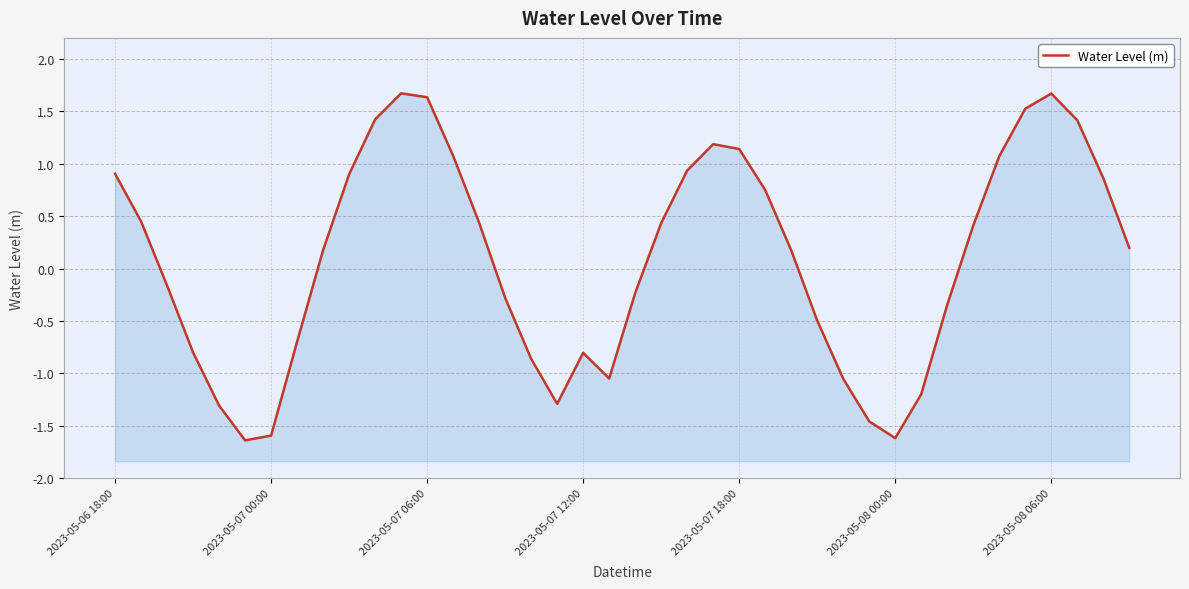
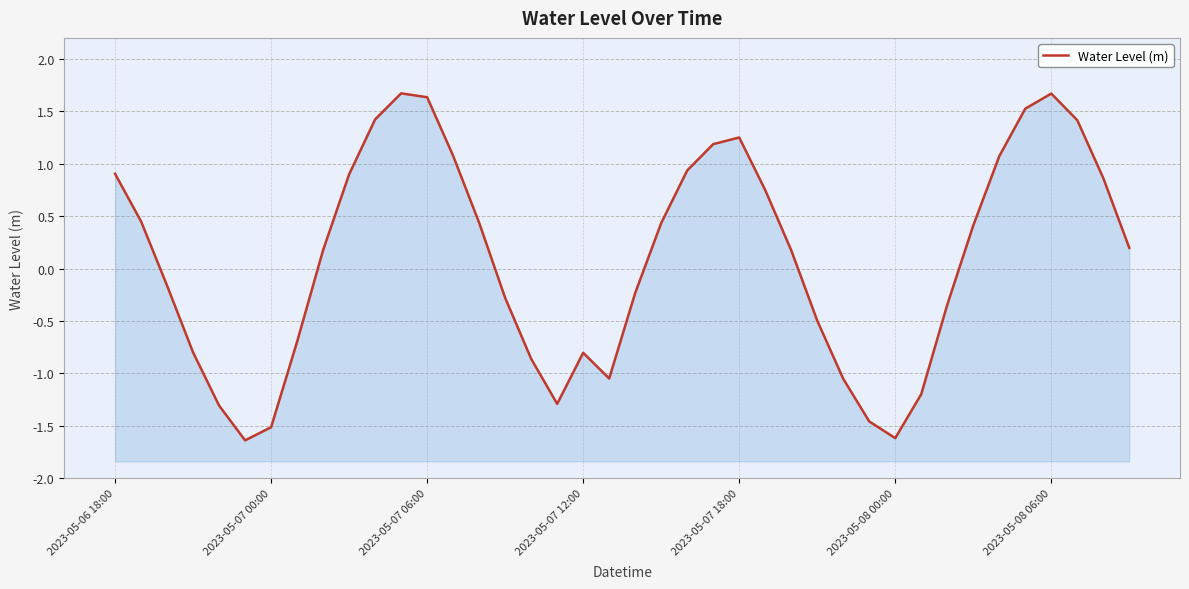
  {
    "2023-05-06 18:00": 0.90,
-   "2023-05-07 00:00": -1.59,
+   "2023-05-07 00:00": -1.51,
    "2023-05-07 06:00": 1.63,
    "2023-05-07 12:00": -0.80,
-   "2023-05-07 18:00": 1.14,
+   "2023-05-07 18:00": 1.25,
    "2023-05-08 00:00": -1.62,
    "2023-05-08 06:00": 1.67
  }
